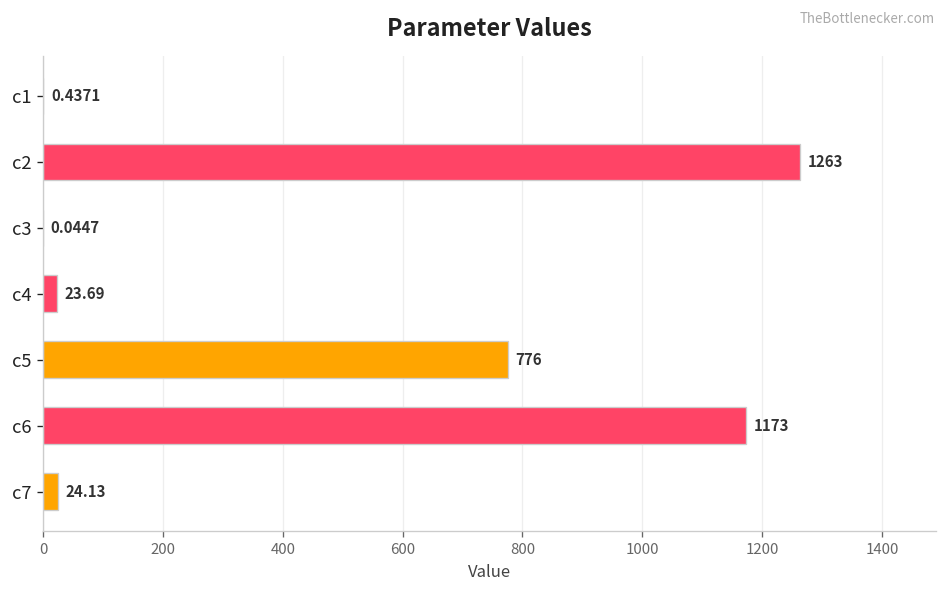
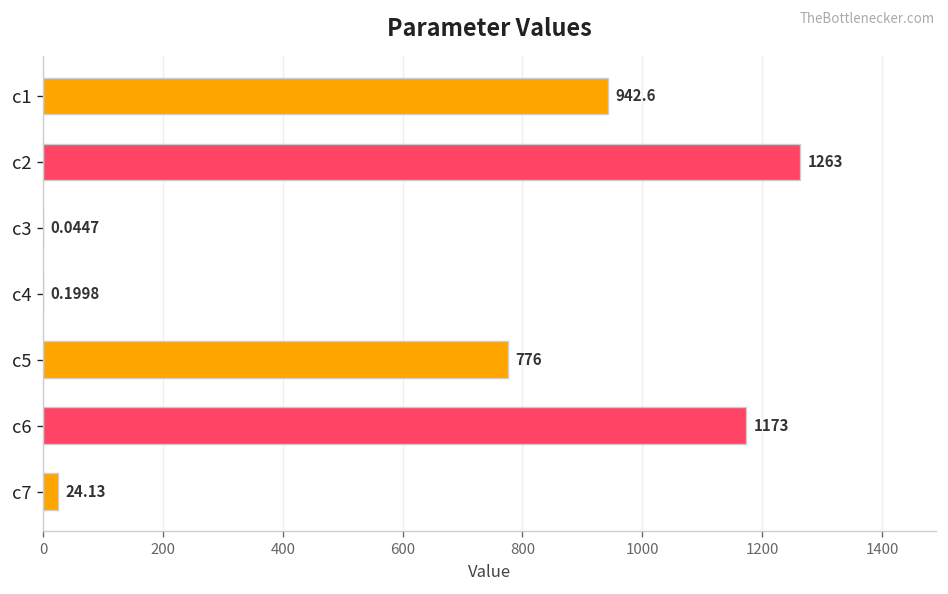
  {
-   "c1": 0.4371,
+   "c1": 942.6,
    "c2": 1263,
    "c3": 0.0447,
-   "c4": 23.69,
+   "c4": 0.1998,
    "c5": 776,
    "c6": 1173,
    "c7": 24.13
  }
